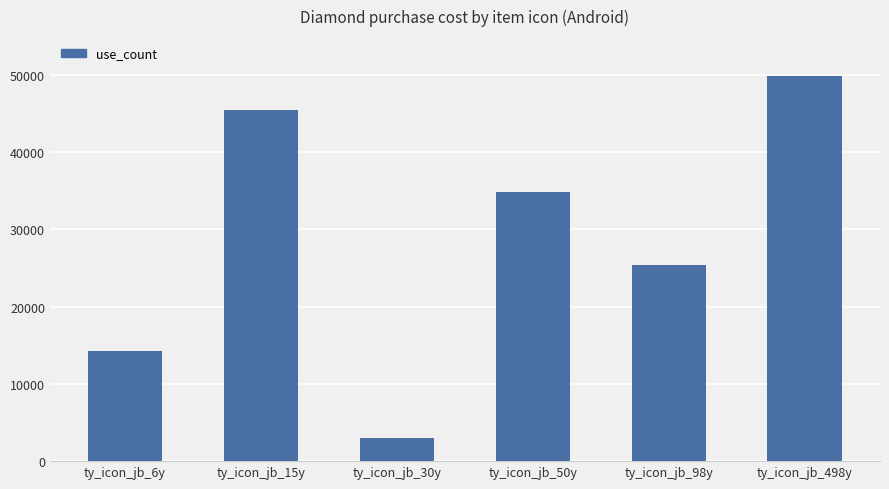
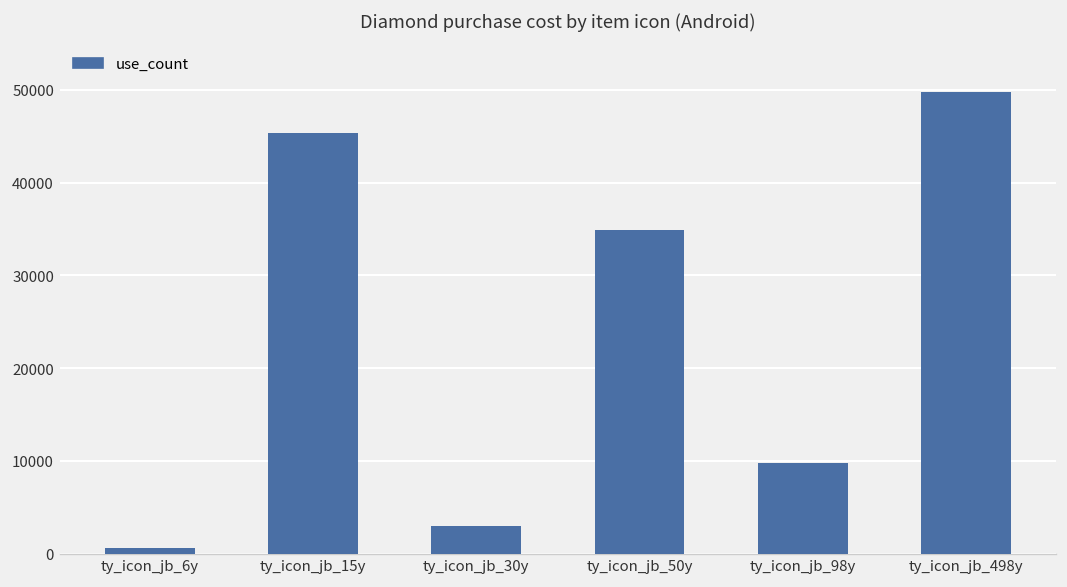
  {
-   "ty_icon_jb_6y": 14000,
+   "ty_icon_jb_6y": 1000,
    "ty_icon_jb_15y": 45000,
    "ty_icon_jb_30y": 3000,
    "ty_icon_jb_50y": 35000,
-   "ty_icon_jb_98y": 25000,
+   "ty_icon_jb_98y": 10000,
    "ty_icon_jb_498y": 50000
  }
